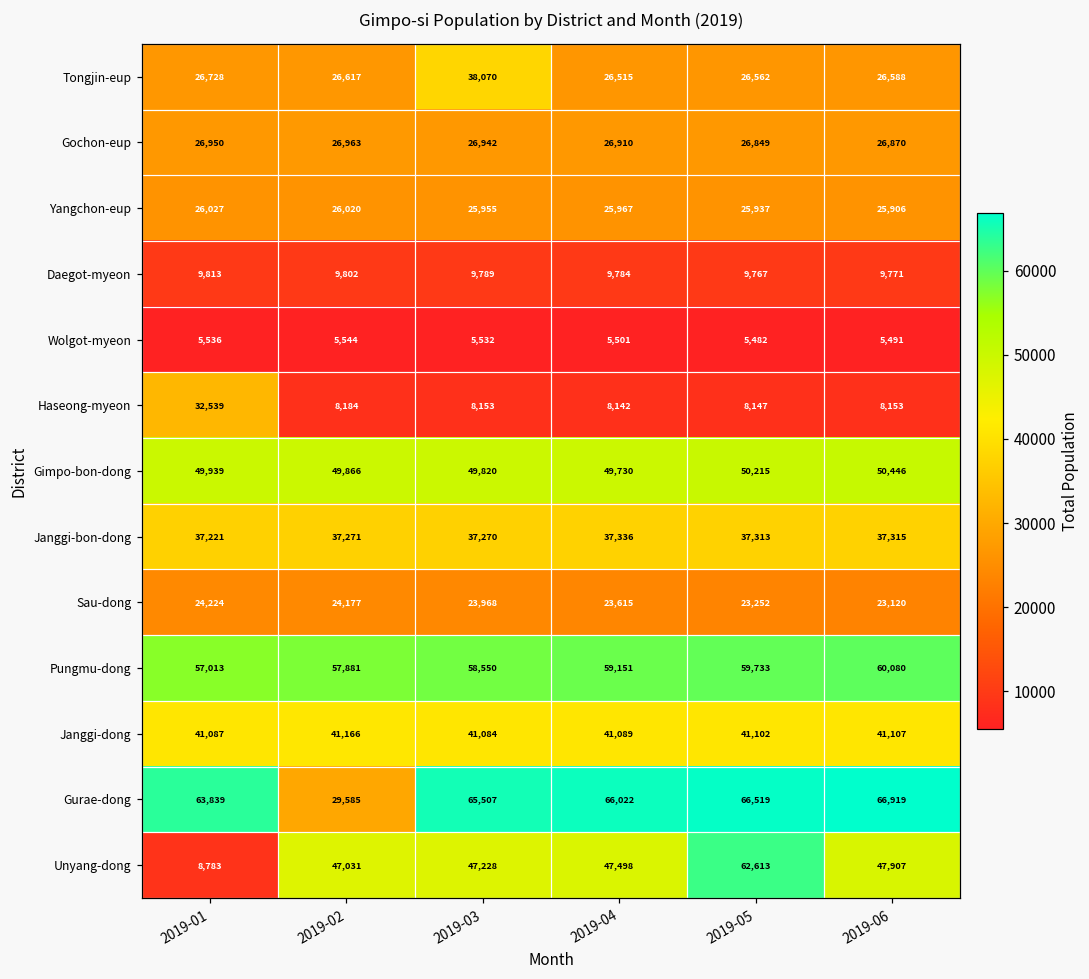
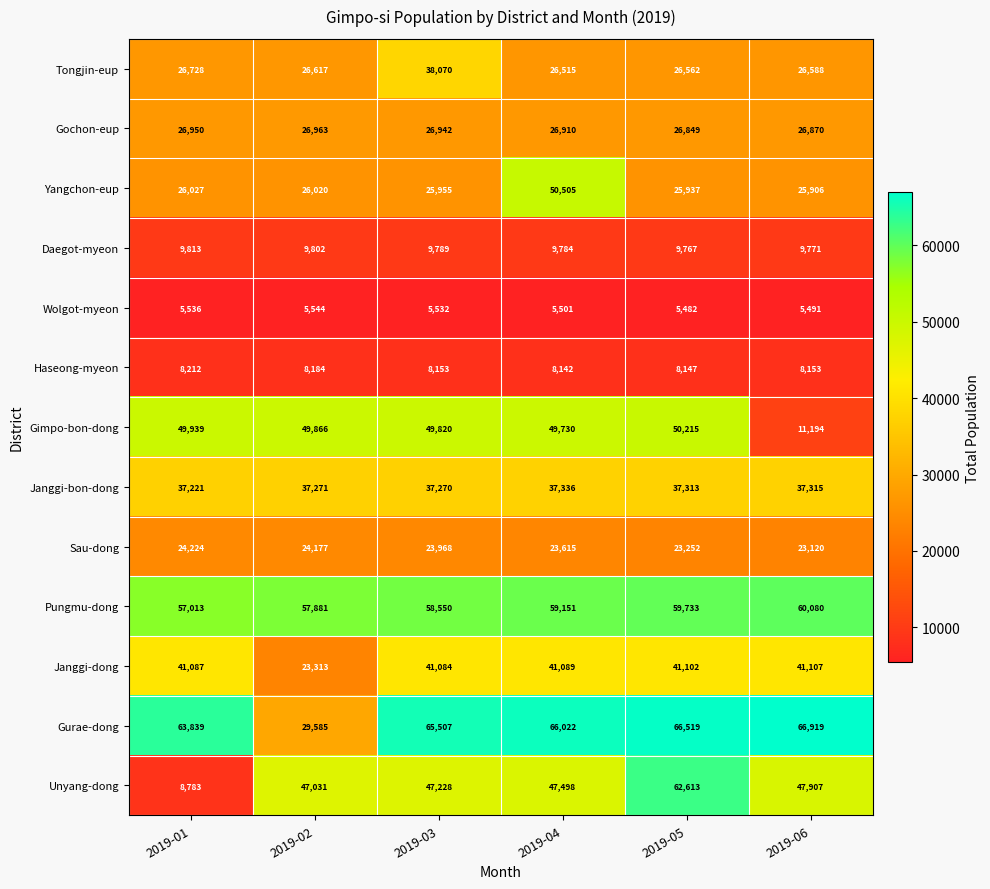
  {
    "Tongjin-eup": {
      "2019-01": "26,728",
      "2019-02": "26,617",
      "2019-03": "38,070",
      "2019-04": "26,515",
      "2019-05": "26,562",
      "2019-06": "26,588"
    },
    "Gochon-eup": {
      "2019-01": "26,950",
      "2019-02": "26,963",
      "2019-03": "26,942",
      "2019-04": "26,910",
      "2019-05": "26,849",
      "2019-06": "26,870"
    },
    "Yangchon-eup": {
      "2019-01": "26,027",
      "2019-02": "26,020",
      "2019-03": "25,955",
-     "2019-04": "25,967",
+     "2019-04": "50,505",
      "2019-05": "25,937",
      "2019-06": "25,906"
    },
    "Daegot-myeon": {
      "2019-01": "9,813",
      "2019-02": "9,802",
      "2019-03": "9,789",
      "2019-04": "9,784",
      "2019-05": "9,767",
      "2019-06": "9,771"
    },
    "Wolgot-myeon": {
      "2019-01": "5,536",
      "2019-02": "5,544",
      "2019-03": "5,532",
      "2019-04": "5,501",
      "2019-05": "5,482",
      "2019-06": "5,491"
    },
    "Haseong-myeon": {
-     "2019-01": "32,539",
+     "2019-01": "8,212",
      "2019-02": "8,184",
      "2019-03": "8,153",
      "2019-04": "8,142",
      "2019-05": "8,147",
      "2019-06": "8,153"
    },
    "Gimpo-bon-dong": {
      "2019-01": "49,939",
      "2019-02": "49,866",
      "2019-03": "49,820",
      "2019-04": "49,730",
      "2019-05": "50,215",
-     "2019-06": "50,446"
+     "2019-06": "11,194"
    },
    "Janggi-bon-dong": {
      "2019-01": "37,221",
      "2019-02": "37,271",
      "2019-03": "37,270",
      "2019-04": "37,336",
      "2019-05": "37,313",
      "2019-06": "37,315"
    },
    "Sau-dong": {
      "2019-01": "24,224",
      "2019-02": "24,177",
      "2019-03": "23,968",
      "2019-04": "23,615",
      "2019-05": "23,252",
      "2019-06": "23,120"
    },
    "Pungmu-dong": {
      "2019-01": "57,013",
      "2019-02": "57,881",
      "2019-03": "58,550",
      "2019-04": "59,151",
      "2019-05": "59,733",
      "2019-06": "60,080"
    },
    "Janggi-dong": {
      "2019-01": "41,087",
-     "2019-02": "41,166",
+     "2019-02": "23,313",
      "2019-03": "41,084",
      "2019-04": "41,089",
      "2019-05": "41,102",
      "2019-06": "41,107"
    },
    "Gurae-dong": {
      "2019-01": "63,839",
      "2019-02": "29,585",
      "2019-03": "65,507",
      "2019-04": "66,022",
      "2019-05": "66,519",
      "2019-06": "66,919"
    },
    "Unyang-dong": {
      "2019-01": "8,783",
      "2019-02": "47,031",
      "2019-03": "47,228",
      "2019-04": "47,498",
      "2019-05": "62,613",
      "2019-06": "47,907"
    }
  }
